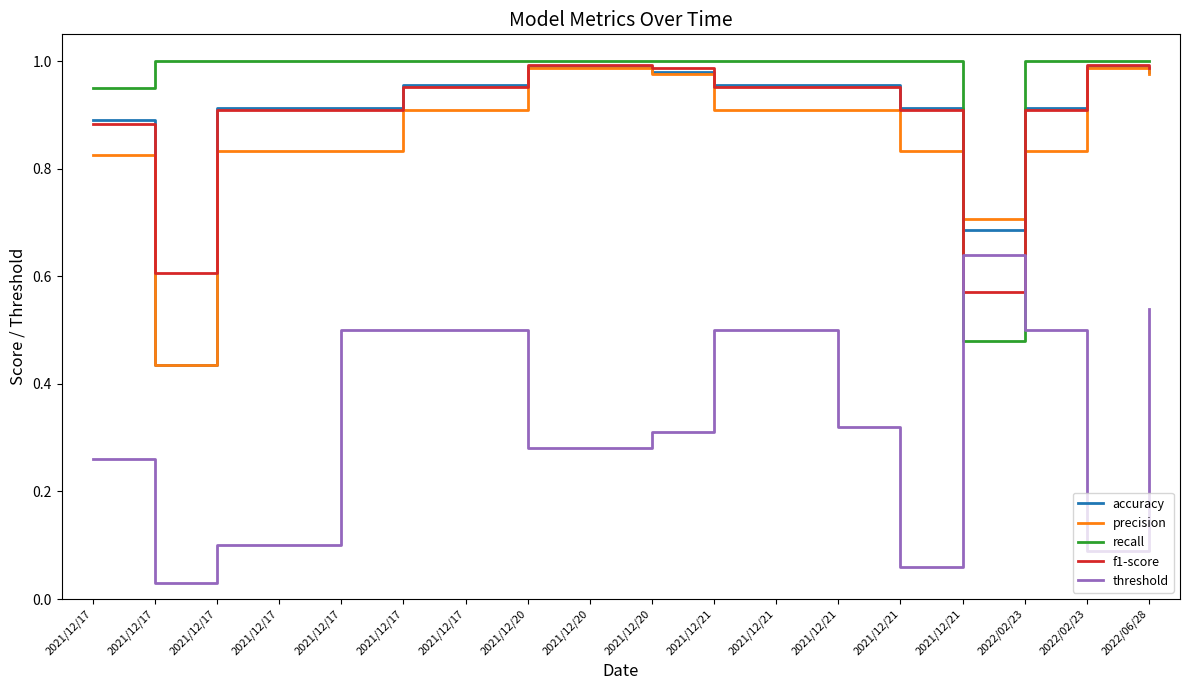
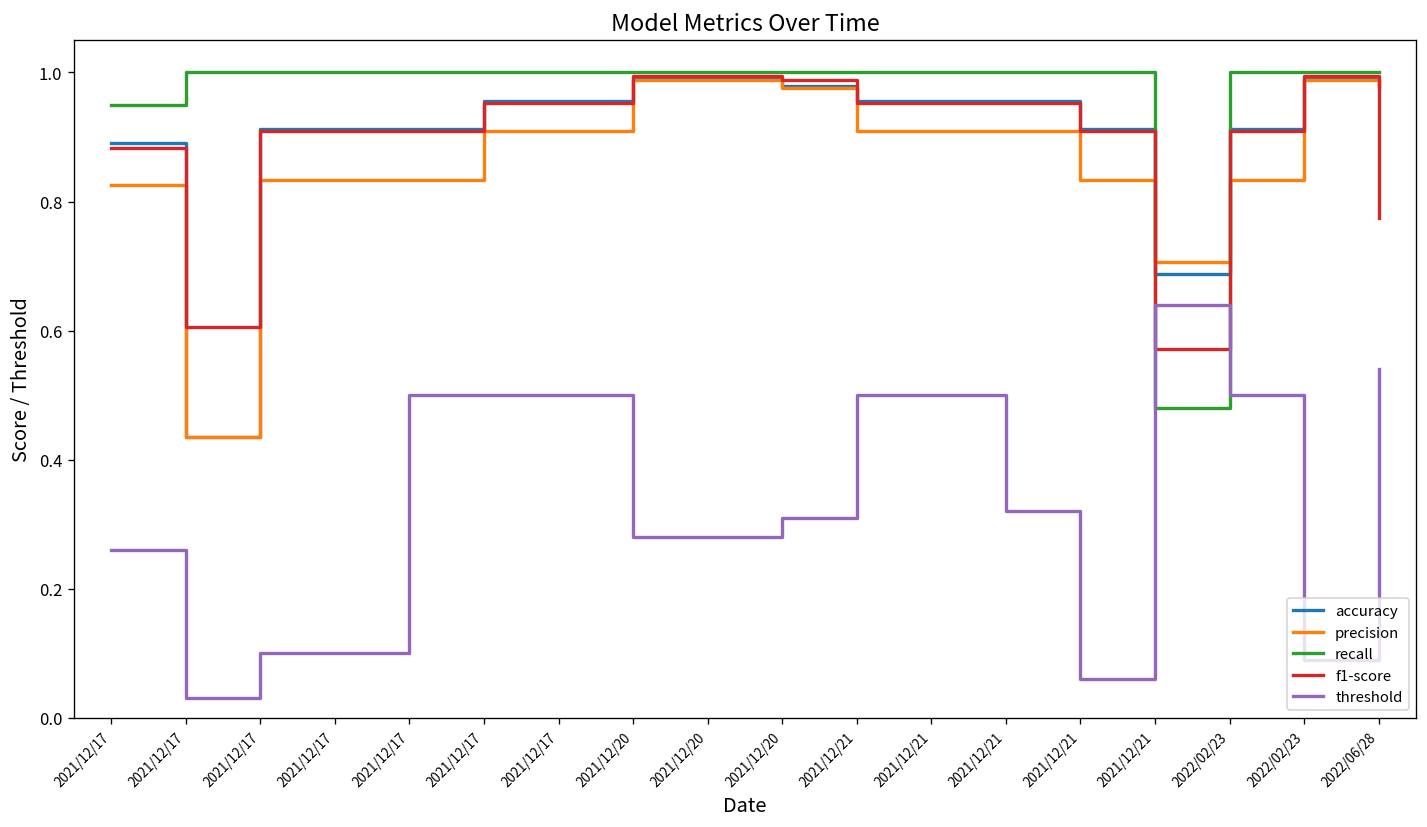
  {
    "recall": {
      "2022/06/28": 1.00
    },
    "f1-score": {
-     "2022/06/28": 0.99
+     "2022/06/28": 0.77
    },
    "threshold": {
      "2022/06/28": 0.54
    }
  }
